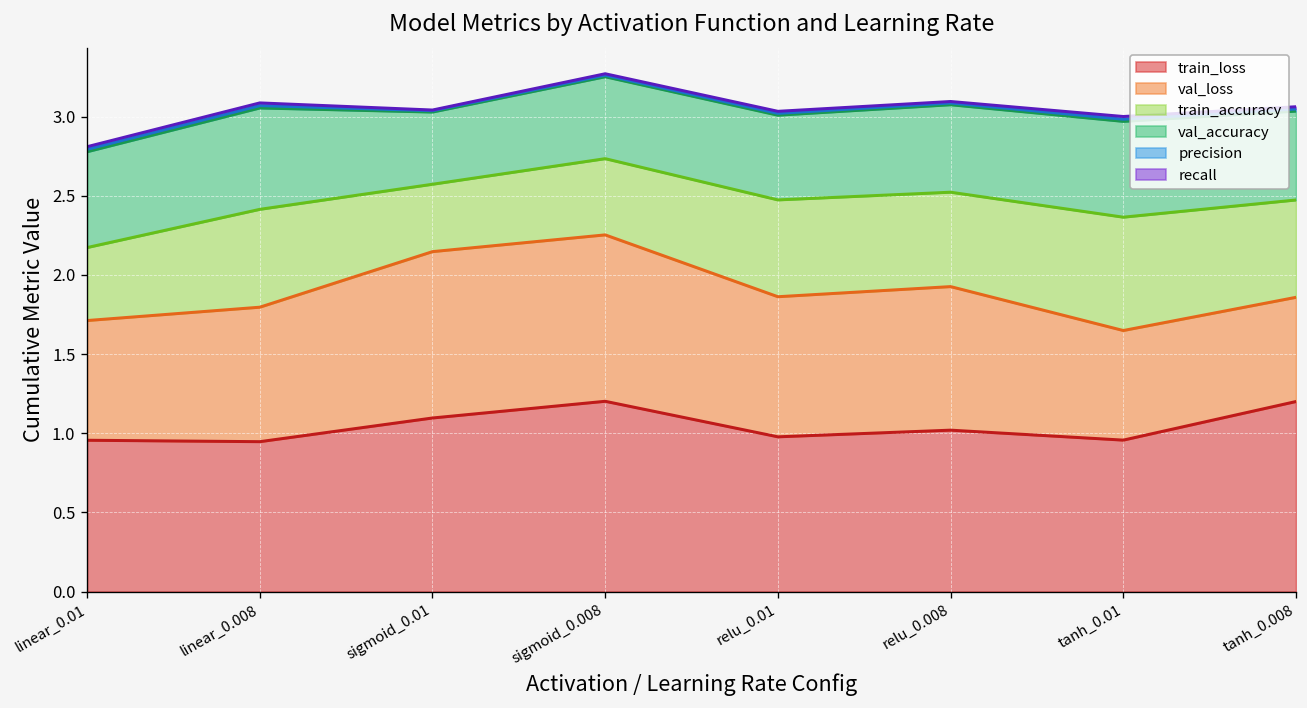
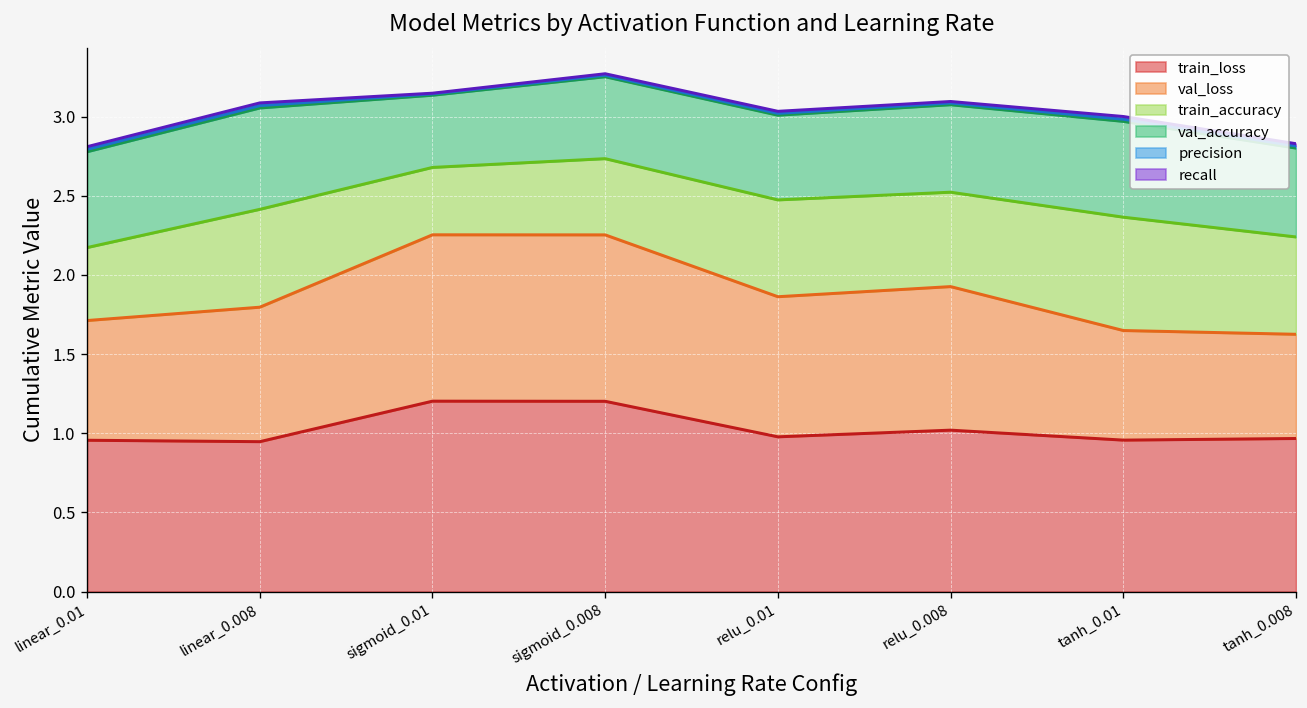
  {
    "train_loss": {
      "linear_0.01": 0.96,
      "linear_0.008": 0.95,
-     "sigmoid_0.01": 1.10,
+     "sigmoid_0.01": 1.20,
      "sigmoid_0.008": 1.20,
      "relu_0.01": 0.98,
      "relu_0.008": 1.02,
      "tanh_0.01": 0.96,
-     "tanh_0.008": 1.20
+     "tanh_0.008": 0.97
    },
    "val_loss": {
      "linear_0.01": 0.76,
      "linear_0.008": 0.85,
      "sigmoid_0.01": 1.05,
      "sigmoid_0.008": 1.05,
      "relu_0.01": 0.89,
      "relu_0.008": 0.91,
      "tanh_0.01": 0.69,
      "tanh_0.008": 0.66
    },
    "train_accuracy": {
      "linear_0.01": 0.46,
      "linear_0.008": 0.62,
      "sigmoid_0.01": 0.43,
      "sigmoid_0.008": 0.48,
      "relu_0.01": 0.61,
      "relu_0.008": 0.60,
      "tanh_0.01": 0.72,
      "tanh_0.008": 0.61
    }
  }
